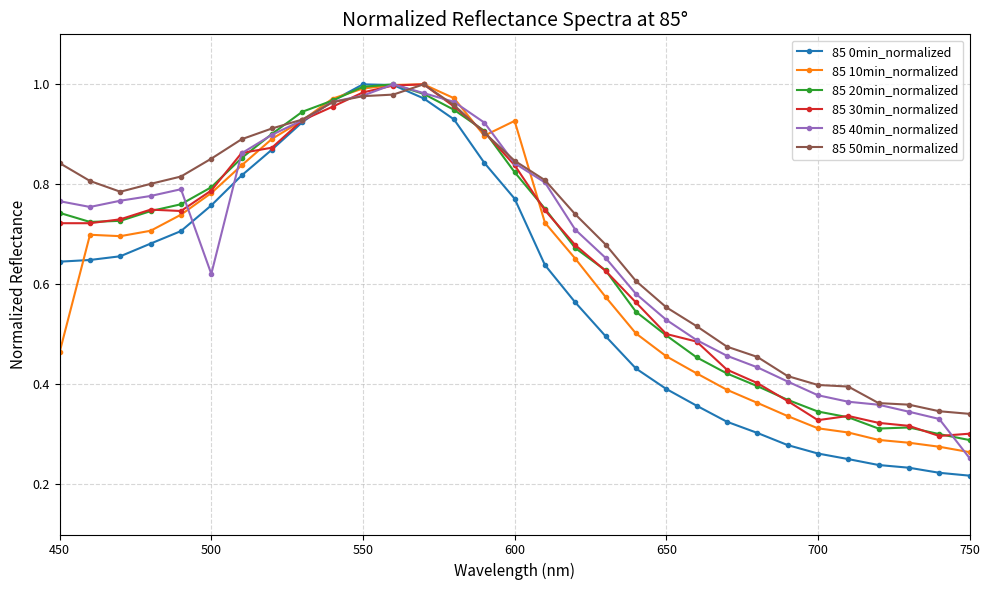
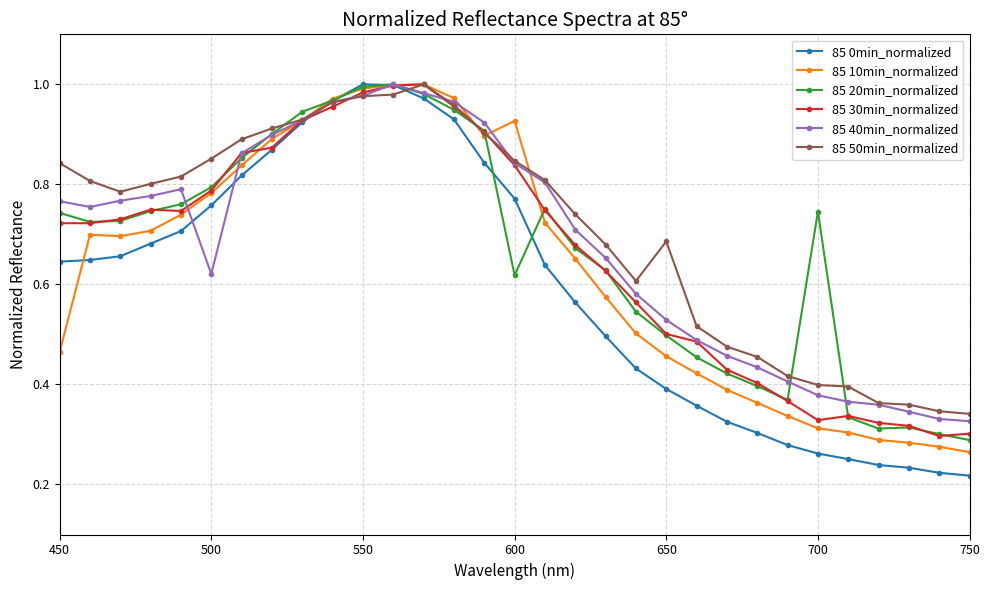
  {
    "85 0min_normalized": {
      "450": 0.65,
      "500": 0.76,
      "600": 0.77,
      "650": 0.39,
      "700": 0.26,
      "750": 0.22
    },
    "85 10min_normalized": {
      "450": 0.46,
      "600": 0.93,
      "650": 0.46,
      "700": 0.31,
      "750": 0.26
    },
    "85 20min_normalized": {
      "450": 0.74,
      "500": 0.79,
-     "600": 0.82,
-     "700": 0.35,
+     "600": 0.62,
+     "700": 0.75,
      "750": 0.29
    },
    "85 30min_normalized": {
      "450": 0.72,
      "550": 0.98,
      "700": 0.33,
      "750": 0.30
    },
    "85 40min_normalized": {
      "450": 0.77,
      "500": 0.62,
      "650": 0.53,
      "700": 0.38,
-     "750": 0.25
+     "750": 0.33
    },
    "85 50min_normalized": {
      "450": 0.84,
      "500": 0.85,
-     "650": 0.55,
+     "650": 0.69,
      "700": 0.40,
      "750": 0.34
    }
  }
